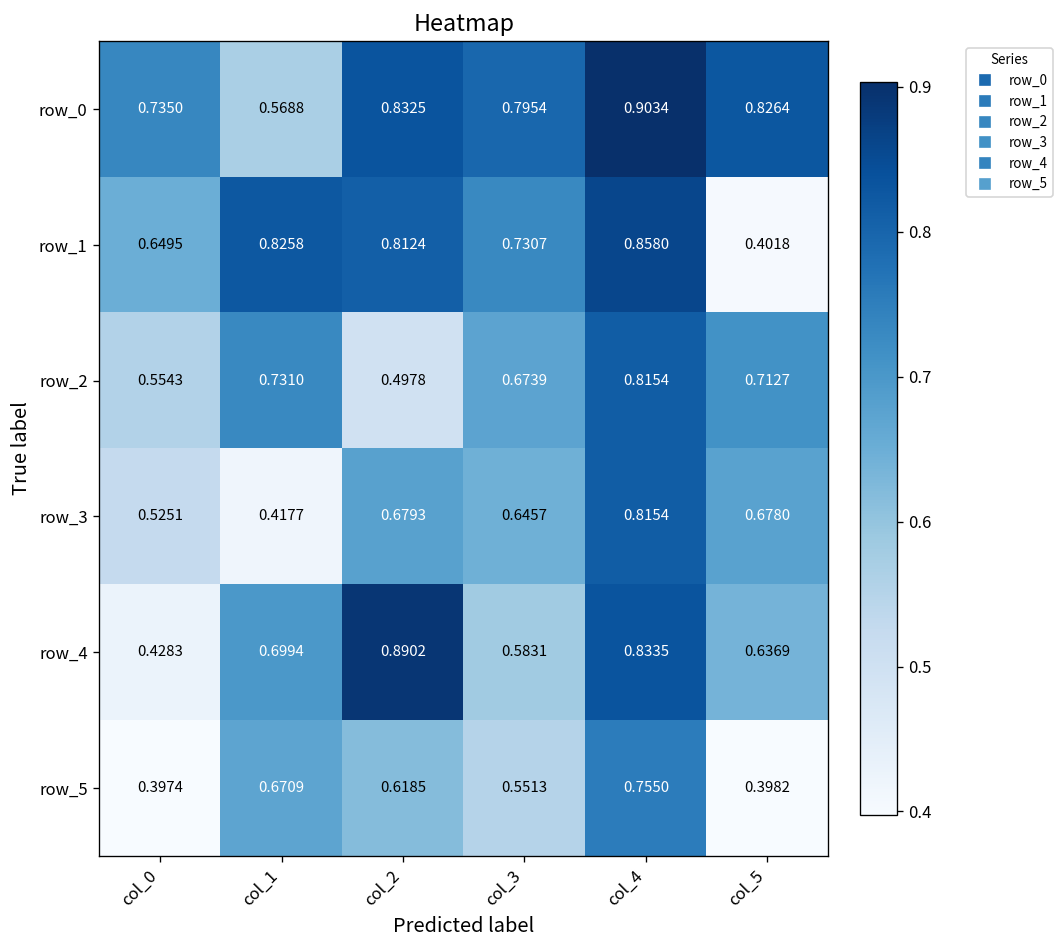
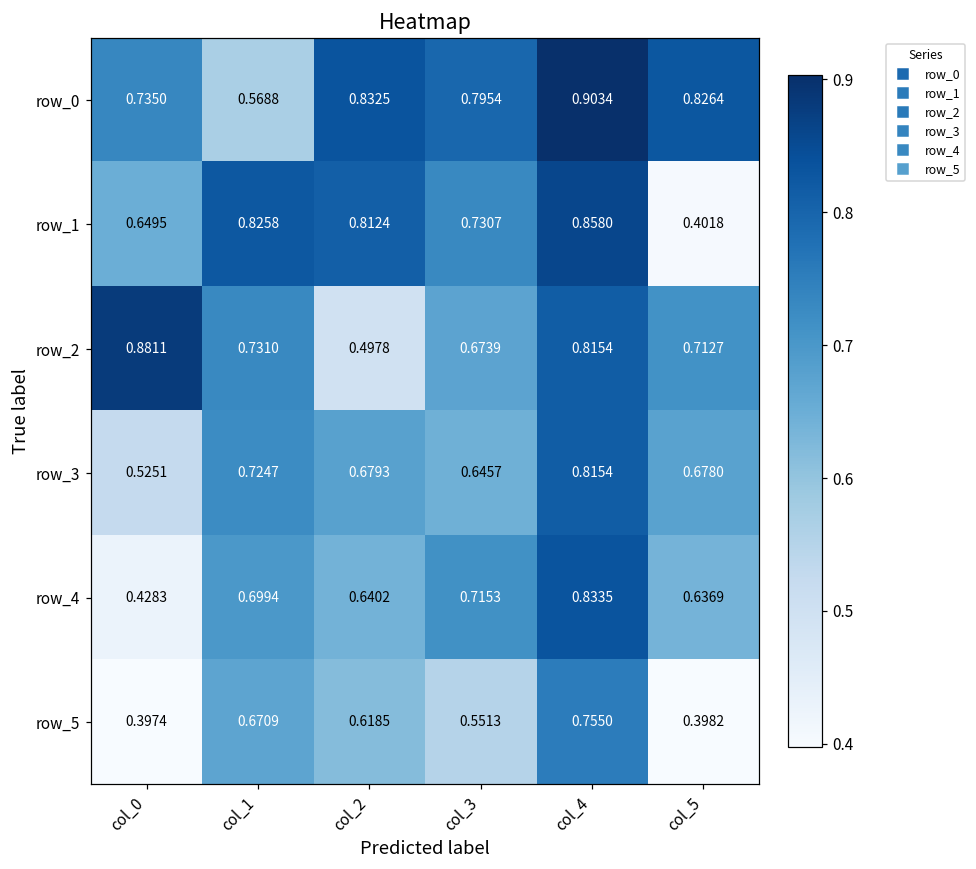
  {
    "row_0": {
      "col_0": 0.7350,
      "col_1": 0.5688,
      "col_2": 0.8325,
      "col_3": 0.7954,
      "col_4": 0.9034,
      "col_5": 0.8264
    },
    "row_1": {
      "col_0": 0.6495,
      "col_1": 0.8258,
      "col_2": 0.8124,
      "col_3": 0.7307,
      "col_4": 0.8580,
      "col_5": 0.4018
    },
    "row_2": {
-     "col_0": 0.5543,
+     "col_0": 0.8811,
      "col_1": 0.7310,
      "col_2": 0.4978,
      "col_3": 0.6739,
      "col_4": 0.8154,
      "col_5": 0.7127
    },
    "row_3": {
      "col_0": 0.5251,
-     "col_1": 0.4177,
+     "col_1": 0.7247,
      "col_2": 0.6793,
      "col_3": 0.6457,
      "col_4": 0.8154,
      "col_5": 0.6780
    },
    "row_4": {
      "col_0": 0.4283,
      "col_1": 0.6994,
-     "col_2": 0.8902,
-     "col_3": 0.5831,
+     "col_2": 0.6402,
+     "col_3": 0.7153,
      "col_4": 0.8335,
      "col_5": 0.6369
    },
    "row_5": {
      "col_0": 0.3974,
      "col_1": 0.6709,
      "col_2": 0.6185,
      "col_3": 0.5513,
      "col_4": 0.7550,
      "col_5": 0.3982
    }
  }
